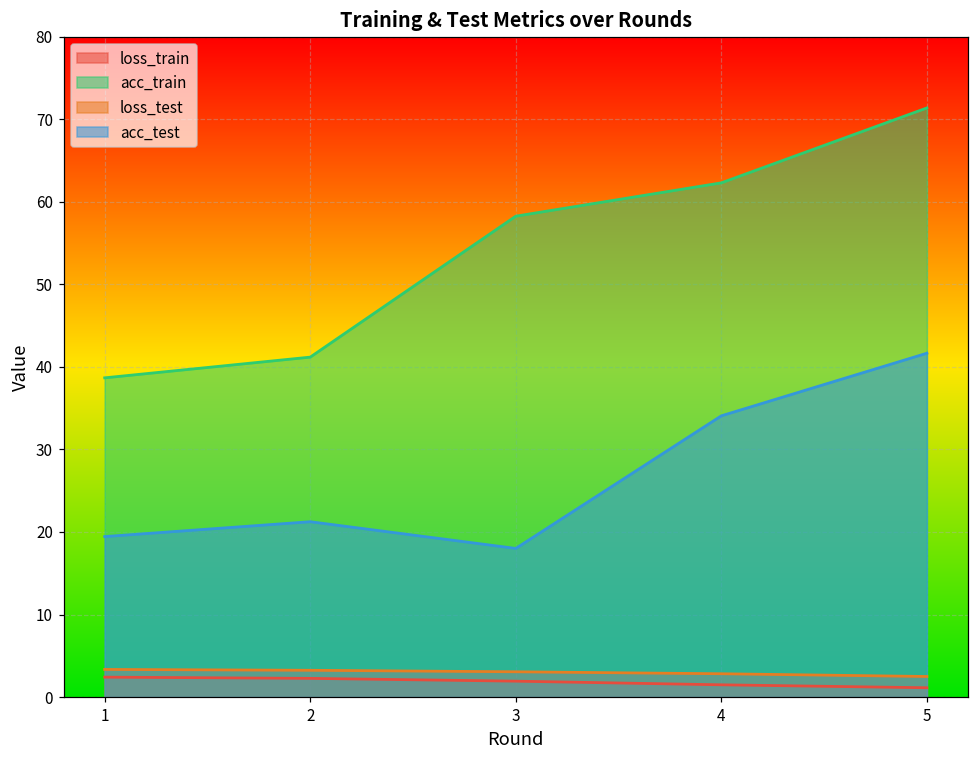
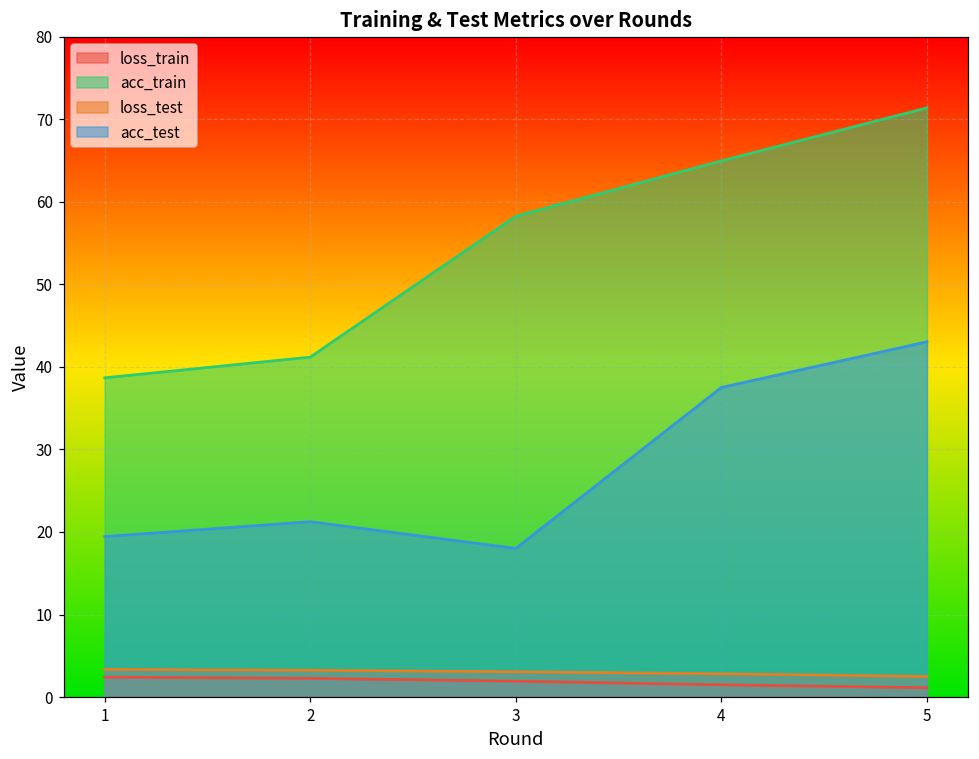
  {
    "acc_train": {
      "1": 39,
      "2": 41,
      "3": 58,
-     "4": 62,
+     "4": 65,
      "5": 71
    },
    "acc_test": {
      "1": 19,
      "2": 21,
      "3": 18,
-     "4": 34,
-     "5": 42
+     "4": 38,
+     "5": 43
    }
  }
